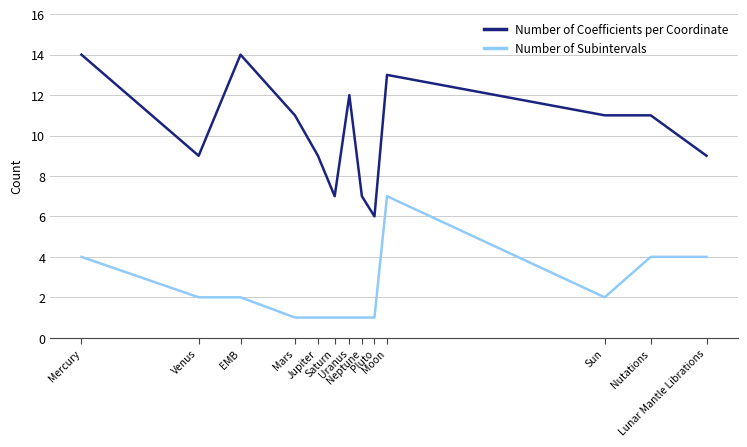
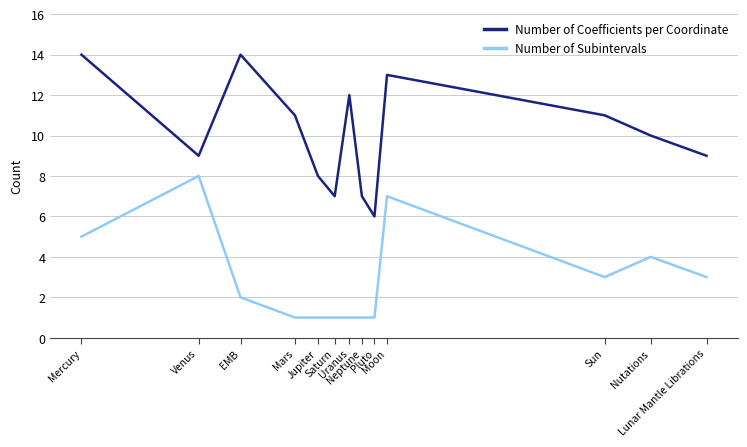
  {
    "Number of Coefficients per Coordinate": {
      "Mercury": 14,
      "Venus": 9,
      "EMB": 14,
      "Mars": 11,
-     "Jupiter": 9,
+     "Jupiter": 8,
      "Saturn": 7,
      "Uranus": 12,
      "Neptune": 7,
      "Pluto": 6,
      "Moon": 13,
      "Sun": 11,
-     "Nutations": 11,
+     "Nutations": 10,
      "Lunar Mantle Librations": 9
    },
    "Number of Subintervals": {
-     "Mercury": 4,
-     "Venus": 2,
+     "Mercury": 5,
+     "Venus": 8,
      "EMB": 2,
      "Mars": 1,
      "Jupiter": 1,
      "Saturn": 1,
      "Uranus": 1,
      "Neptune": 1,
      "Pluto": 1,
      "Moon": 7,
-     "Sun": 2,
+     "Sun": 3,
      "Nutations": 4,
-     "Lunar Mantle Librations": 4
+     "Lunar Mantle Librations": 3
    }
  }
